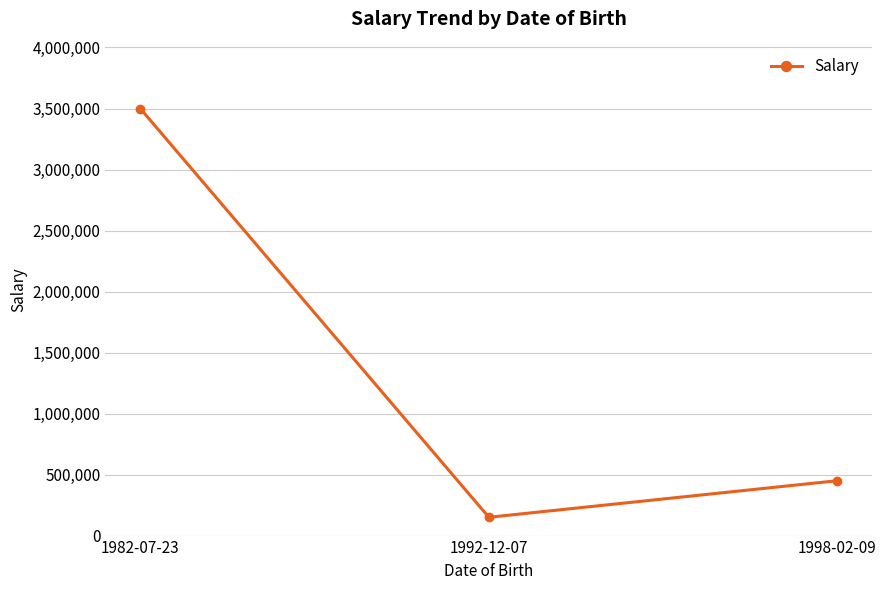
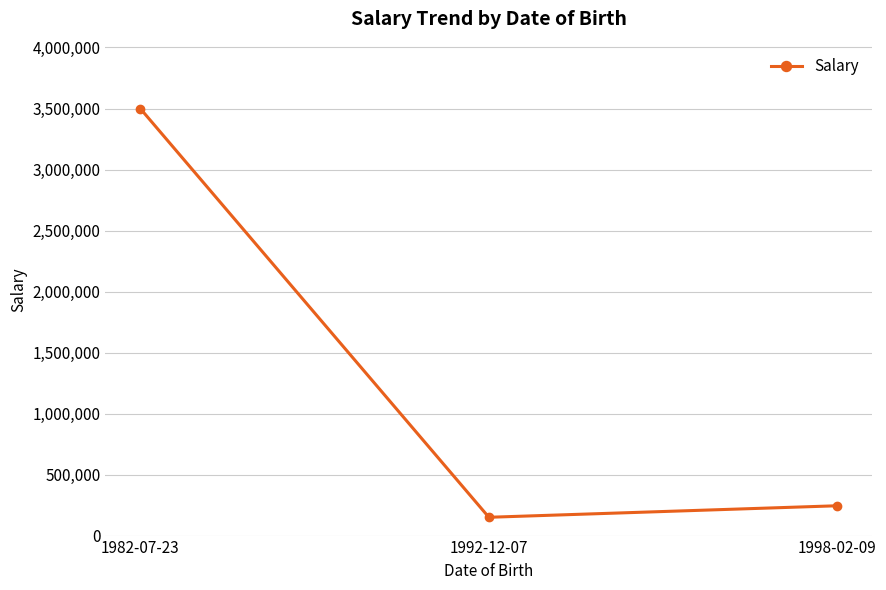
  {
    "1982-07-23": "3,500,000",
    "1992-12-07": "150,000",
-   "1998-02-09": "450,000"
+   "1998-02-09": "240,000"
  }
